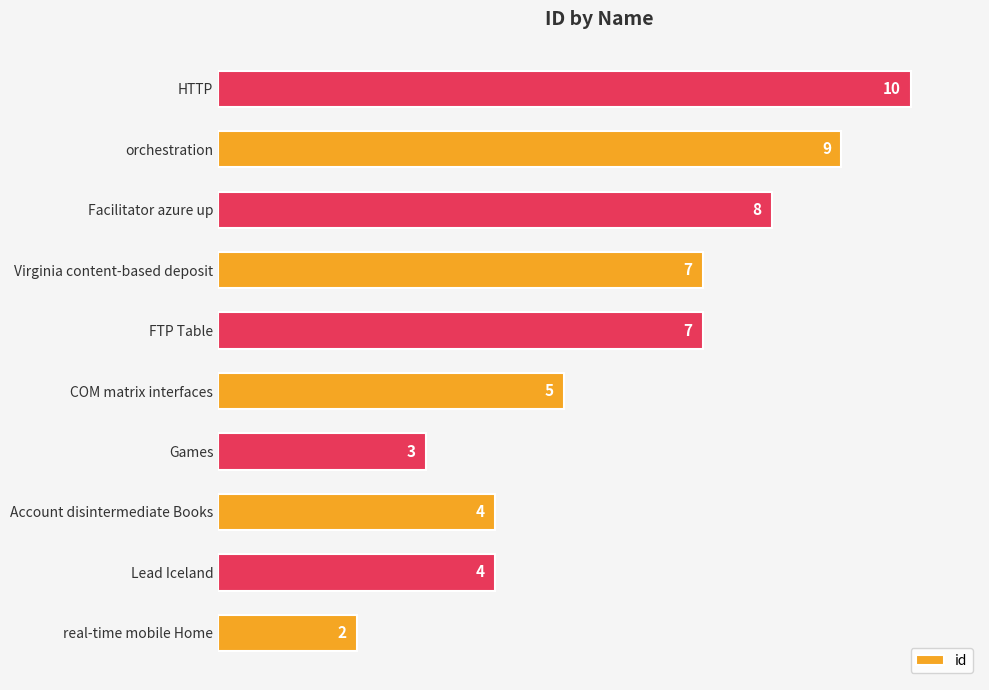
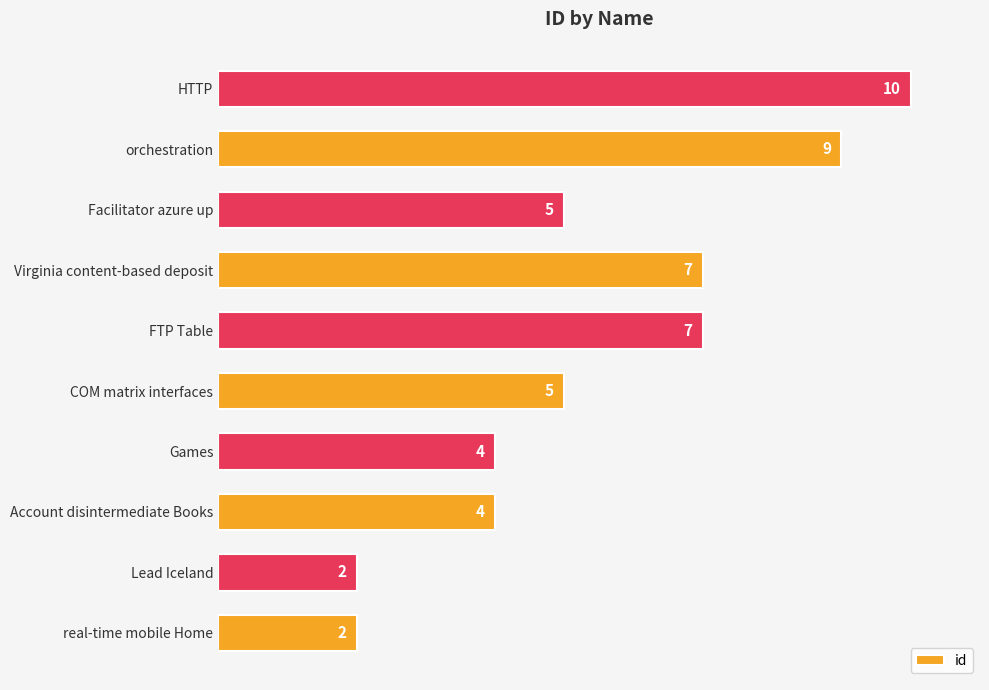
  {
    "HTTP": 10,
    "orchestration": 9,
-   "Facilitator azure up": 8,
+   "Facilitator azure up": 5,
    "Virginia content-based deposit": 7,
    "FTP Table": 7,
    "COM matrix interfaces": 5,
-   "Games": 3,
+   "Games": 4,
    "Account disintermediate Books": 4,
-   "Lead Iceland": 4,
+   "Lead Iceland": 2,
    "real-time mobile Home": 2
  }
